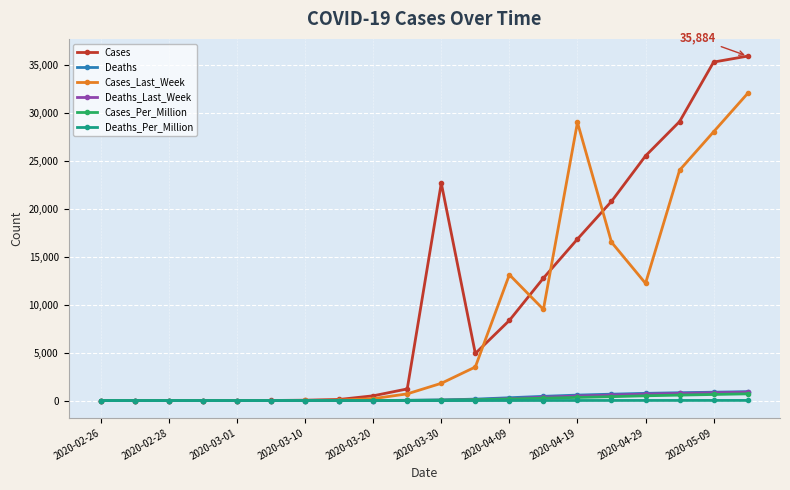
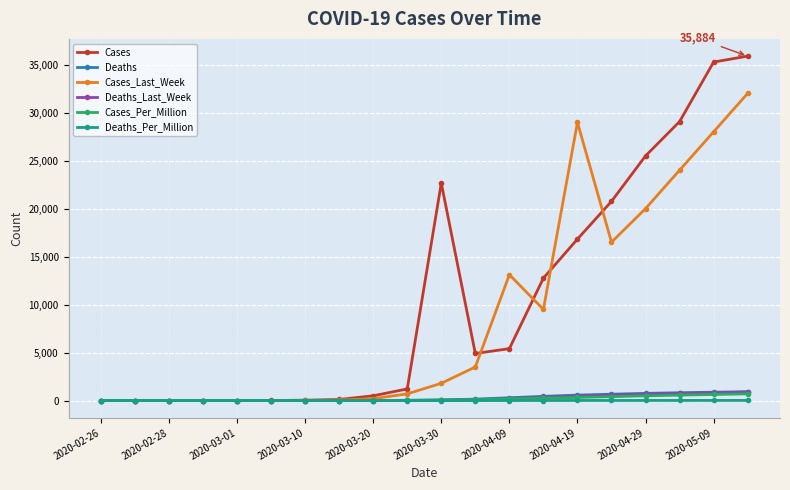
  {
    "Cases": {
      "2020-03-20": "0",
      "2020-03-30": "23,000",
-     "2020-04-09": "8,000",
+     "2020-04-09": "5,000",
      "2020-04-19": "17,000",
      "2020-04-29": "25,000",
      "2020-05-09": "35,000"
    },
    "Cases_Last_Week": {
      "2020-03-30": "2,000",
      "2020-04-09": "13,000",
      "2020-04-19": "29,000",
-     "2020-04-29": "12,000",
+     "2020-04-29": "20,000",
      "2020-05-09": "28,000"
    }
  }
